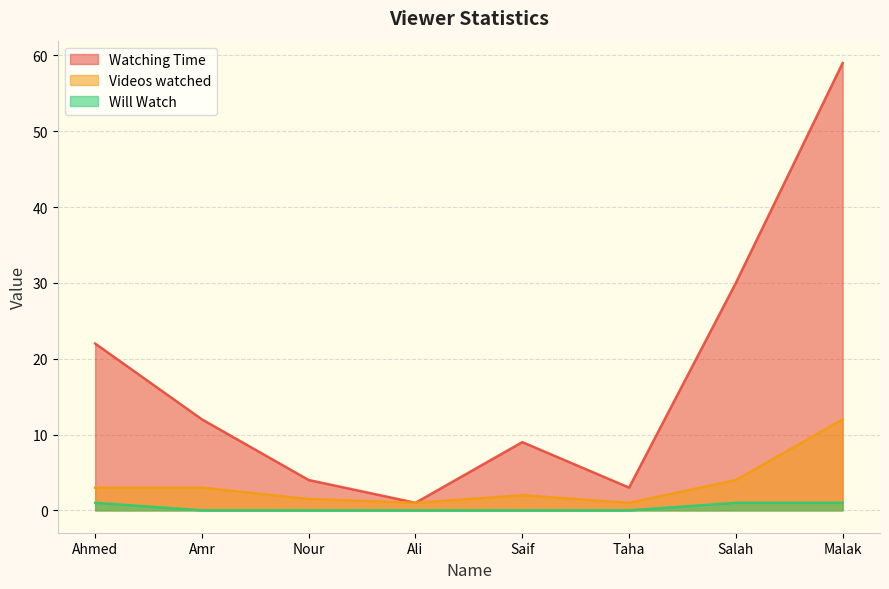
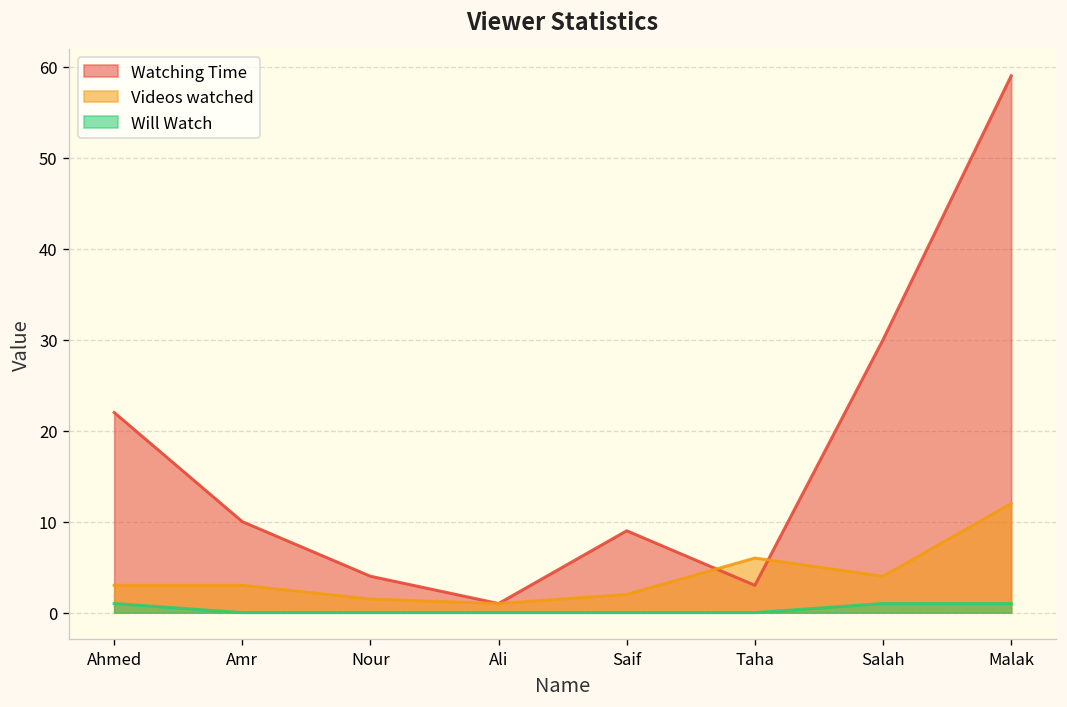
  {
    "Watching Time": {
      "Ahmed": 22,
-     "Amr": 12,
+     "Amr": 10,
      "Nour": 4,
      "Saif": 9,
      "Taha": 3,
      "Salah": 30,
      "Malak": 59
    },
    "Videos watched": {
      "Ahmed": 3,
      "Amr": 3,
      "Nour": 2,
      "Saif": 2,
-     "Taha": 1,
+     "Taha": 6,
      "Salah": 4,
      "Malak": 12
    },
    "Will Watch": {
      "Ahmed": 1,
      "Amr": 0,
      "Nour": 0,
      "Ali": 0,
      "Saif": 0,
      "Taha": 0,
      "Salah": 1,
      "Malak": 1
    }
  }
